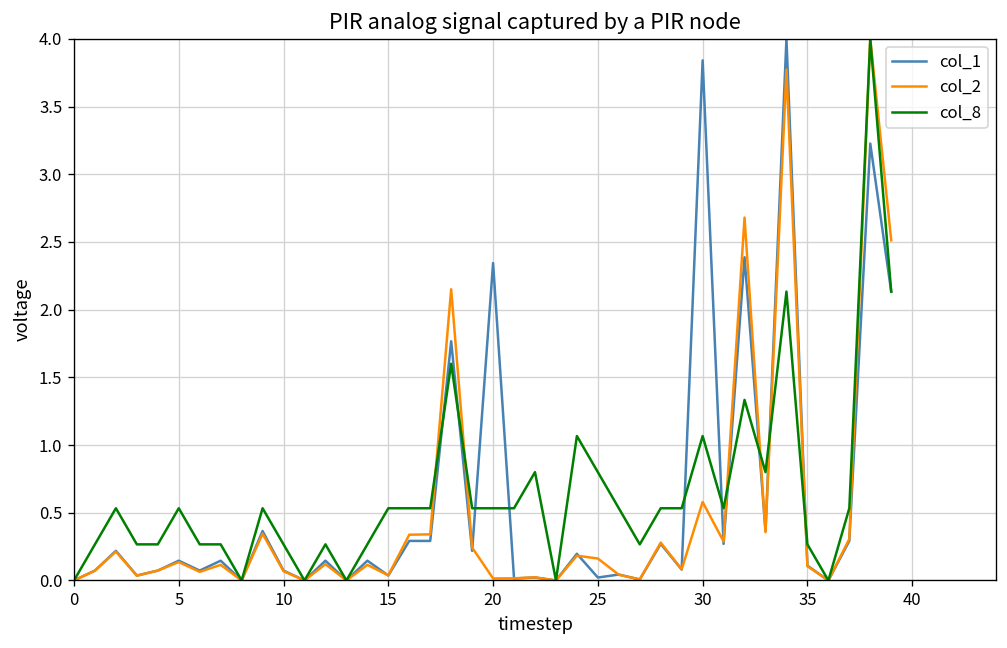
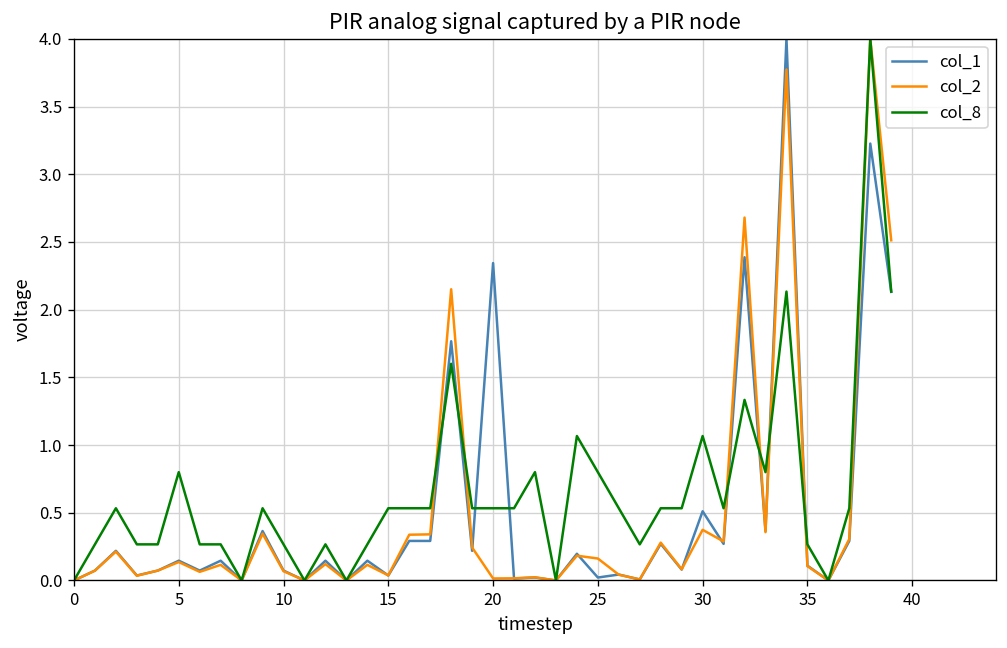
  {
    "col_1": {
      "20": 2.34,
      "25": 0.02,
-     "30": 3.84
+     "30": 0.51
    },
    "col_2": {
      "20": 0.01,
      "25": 0.16,
-     "30": 0.58
+     "30": 0.37
    },
    "col_8": {
-     "5": 0.53,
+     "5": 0.80,
      "10": 0.27,
      "15": 0.53,
      "20": 0.53,
      "25": 0.80,
      "30": 1.07,
      "35": 0.27
    }
  }
